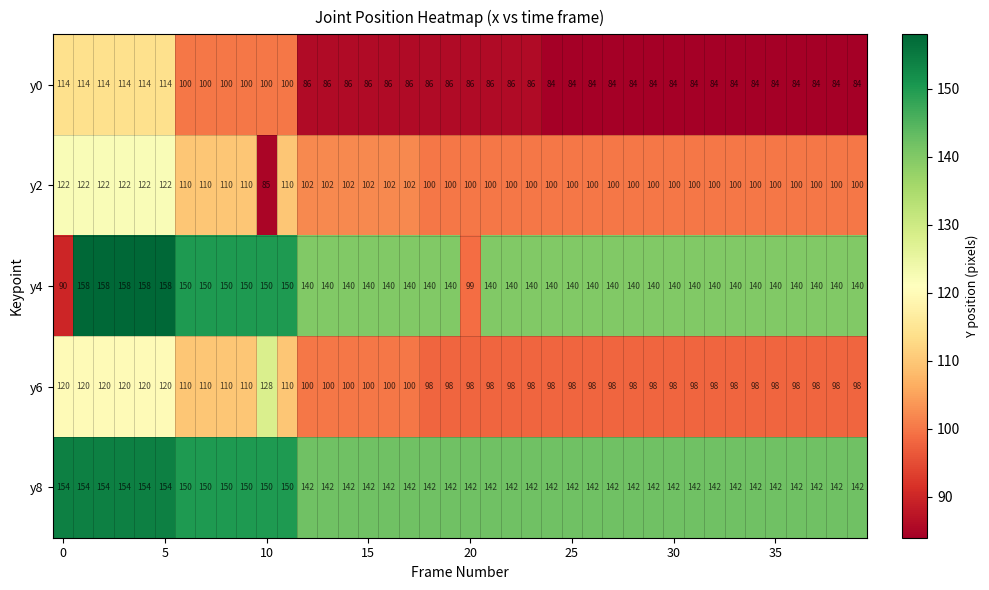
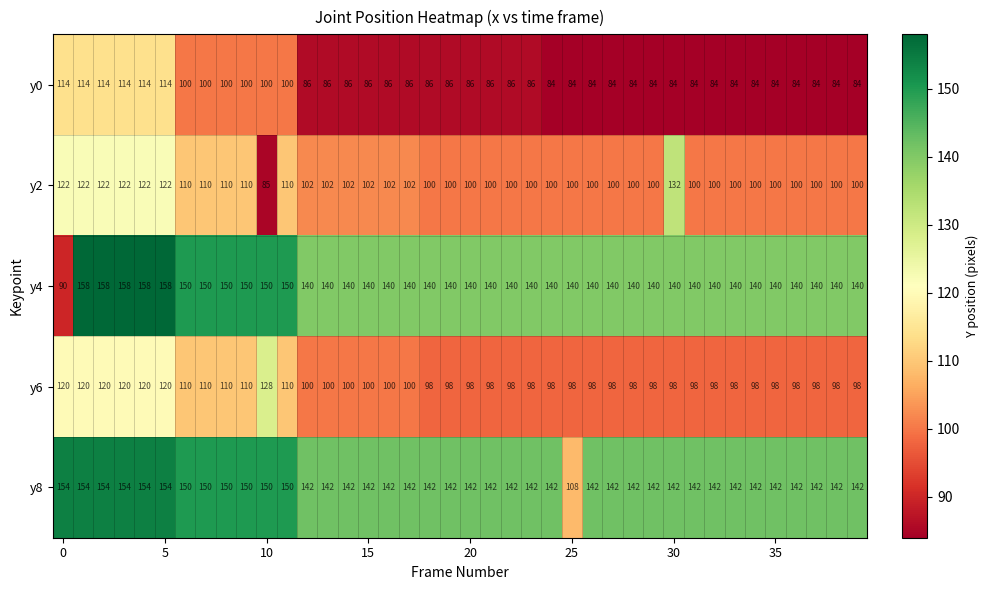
  {
    "y0": {
      "0": 114,
      "5": 114,
      "10": 100,
      "15": 86,
      "20": 86,
      "25": 84,
      "30": 84,
      "35": 84
    },
    "y2": {
      "0": 122,
      "5": 122,
      "10": 85,
      "15": 102,
      "20": 100,
      "25": 100,
-     "30": 100,
+     "30": 132,
      "35": 100
    },
    "y4": {
      "0": 90,
      "5": 158,
      "10": 150,
      "15": 140,
-     "20": 99,
+     "20": 140,
      "25": 140,
      "30": 140,
      "35": 140
    },
    "y6": {
      "0": 120,
      "5": 120,
      "10": 128,
      "15": 100,
      "20": 98,
      "25": 98,
      "30": 98,
      "35": 98
    },
    "y8": {
      "0": 154,
      "5": 154,
      "10": 150,
      "15": 142,
      "20": 142,
-     "25": 142,
+     "25": 108,
      "30": 142,
      "35": 142
    }
  }
